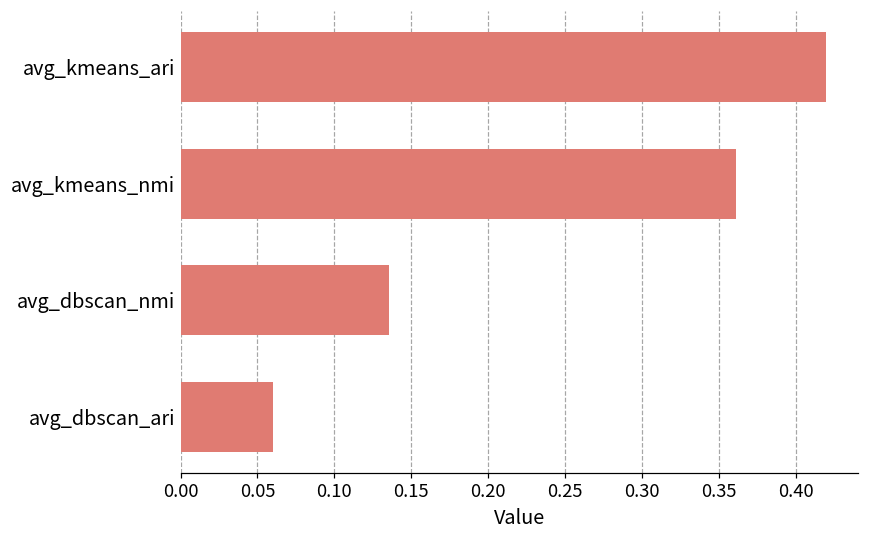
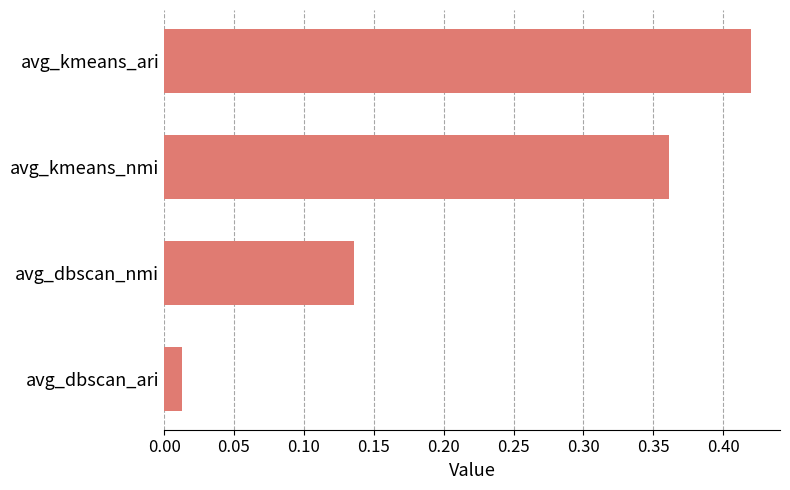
  {
    "avg_kmeans_ari": 0.420,
    "avg_kmeans_nmi": 0.361,
    "avg_dbscan_nmi": 0.136,
-   "avg_dbscan_ari": 0.060
+   "avg_dbscan_ari": 0.013
  }
